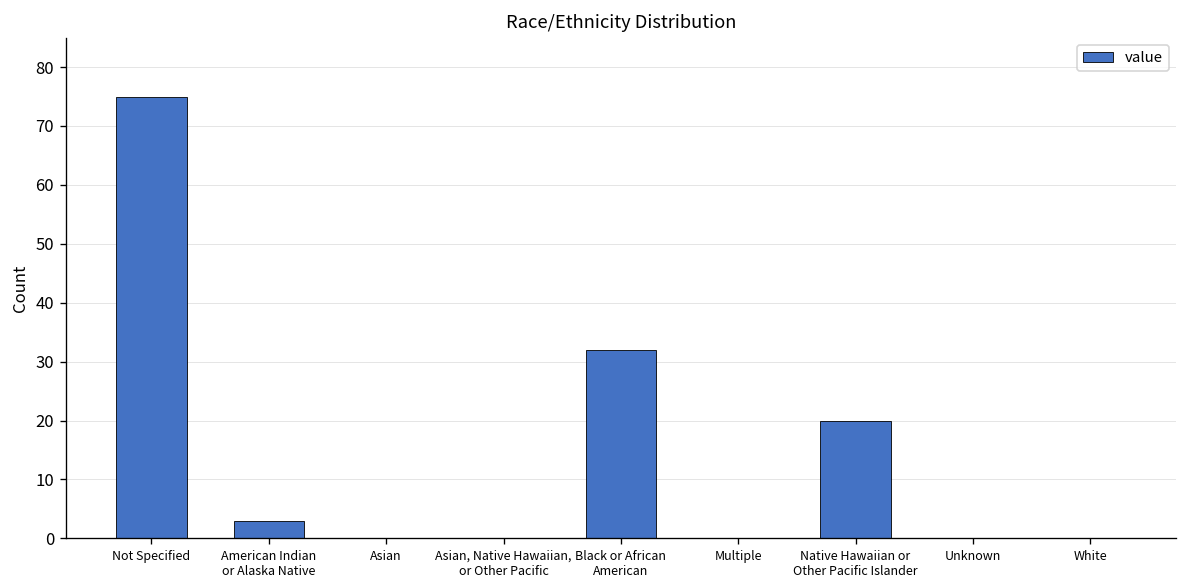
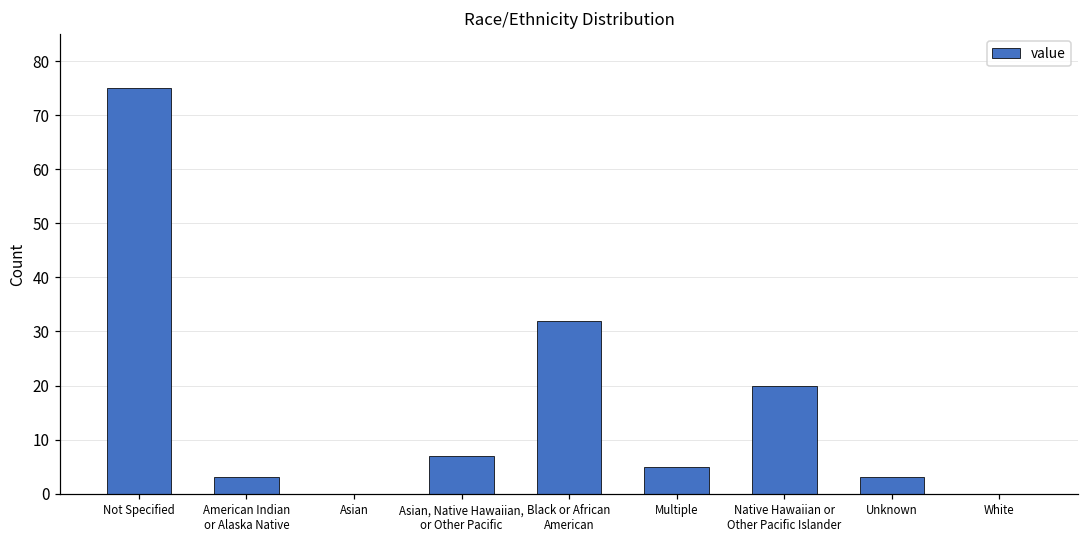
  {
    "Not Specified": 75,
    "American Indian or Alaska Native": 3,
    "Asian": 0,
-   "Asian, Native Hawaiian, or Other Pacific": 0,
+   "Asian, Native Hawaiian, or Other Pacific": 7,
    "Black or African American": 32,
-   "Multiple": 0,
+   "Multiple": 5,
    "Native Hawaiian or Other Pacific Islander": 20,
-   "Unknown": 0,
+   "Unknown": 3,
    "White": 0
  }
